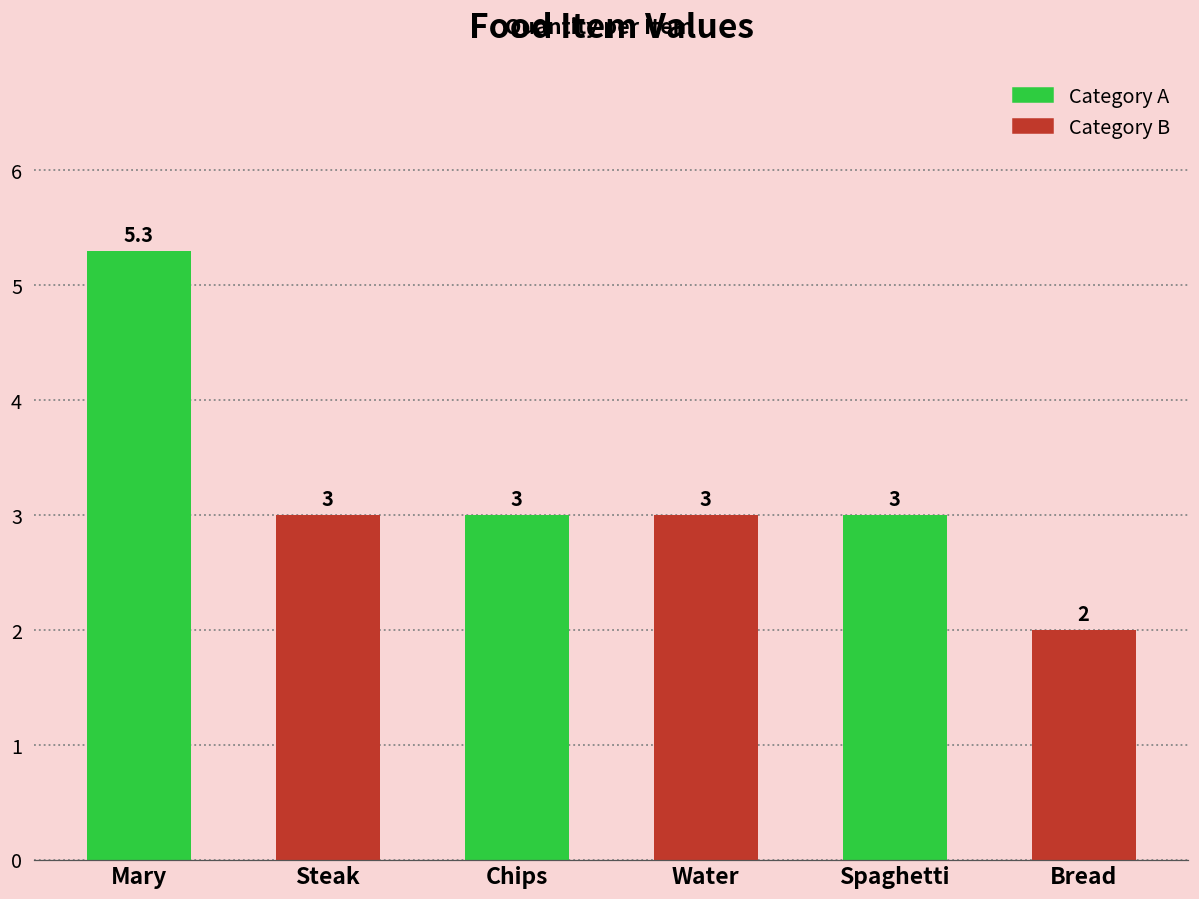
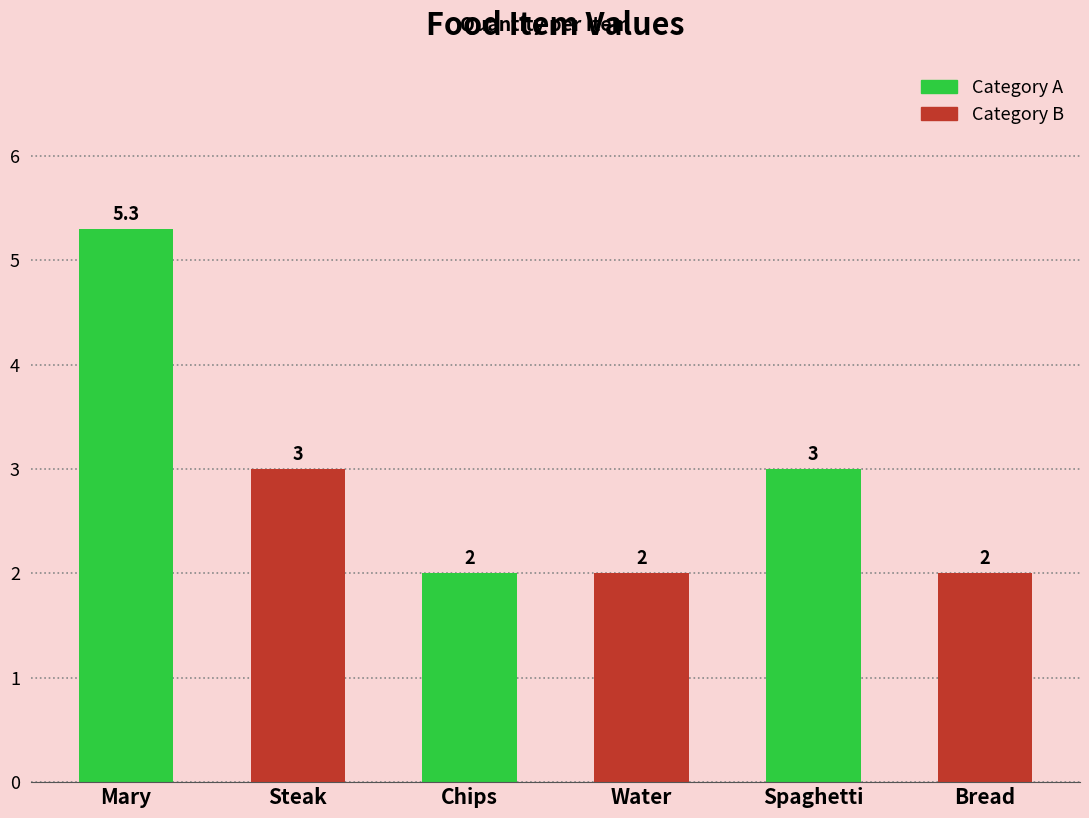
  {
    "Mary": 5.3,
    "Steak": 3,
-   "Chips": 3,
-   "Water": 3,
+   "Chips": 2,
+   "Water": 2,
    "Spaghetti": 3,
    "Bread": 2
  }
